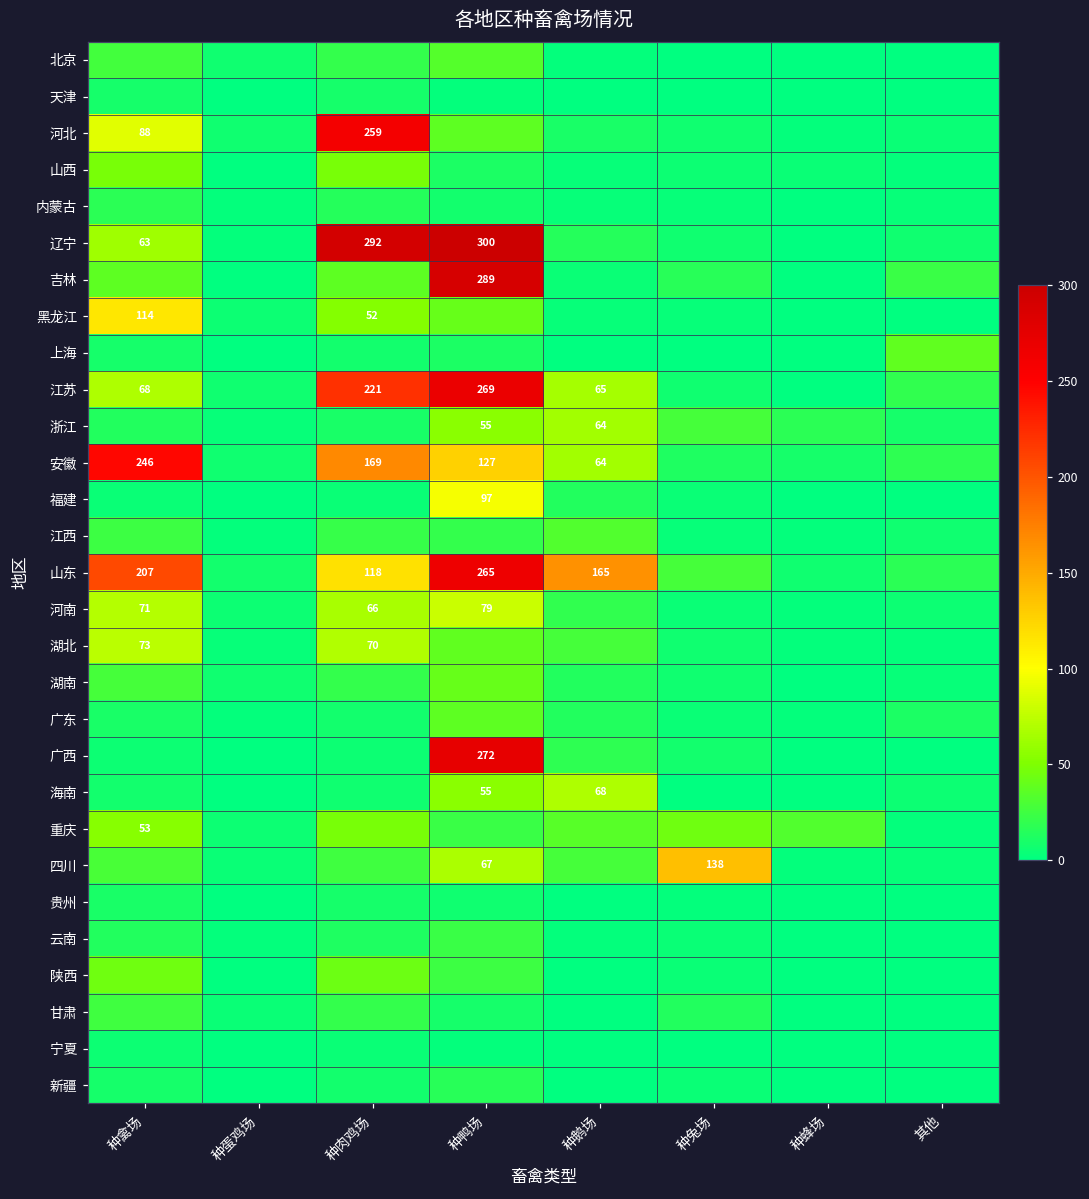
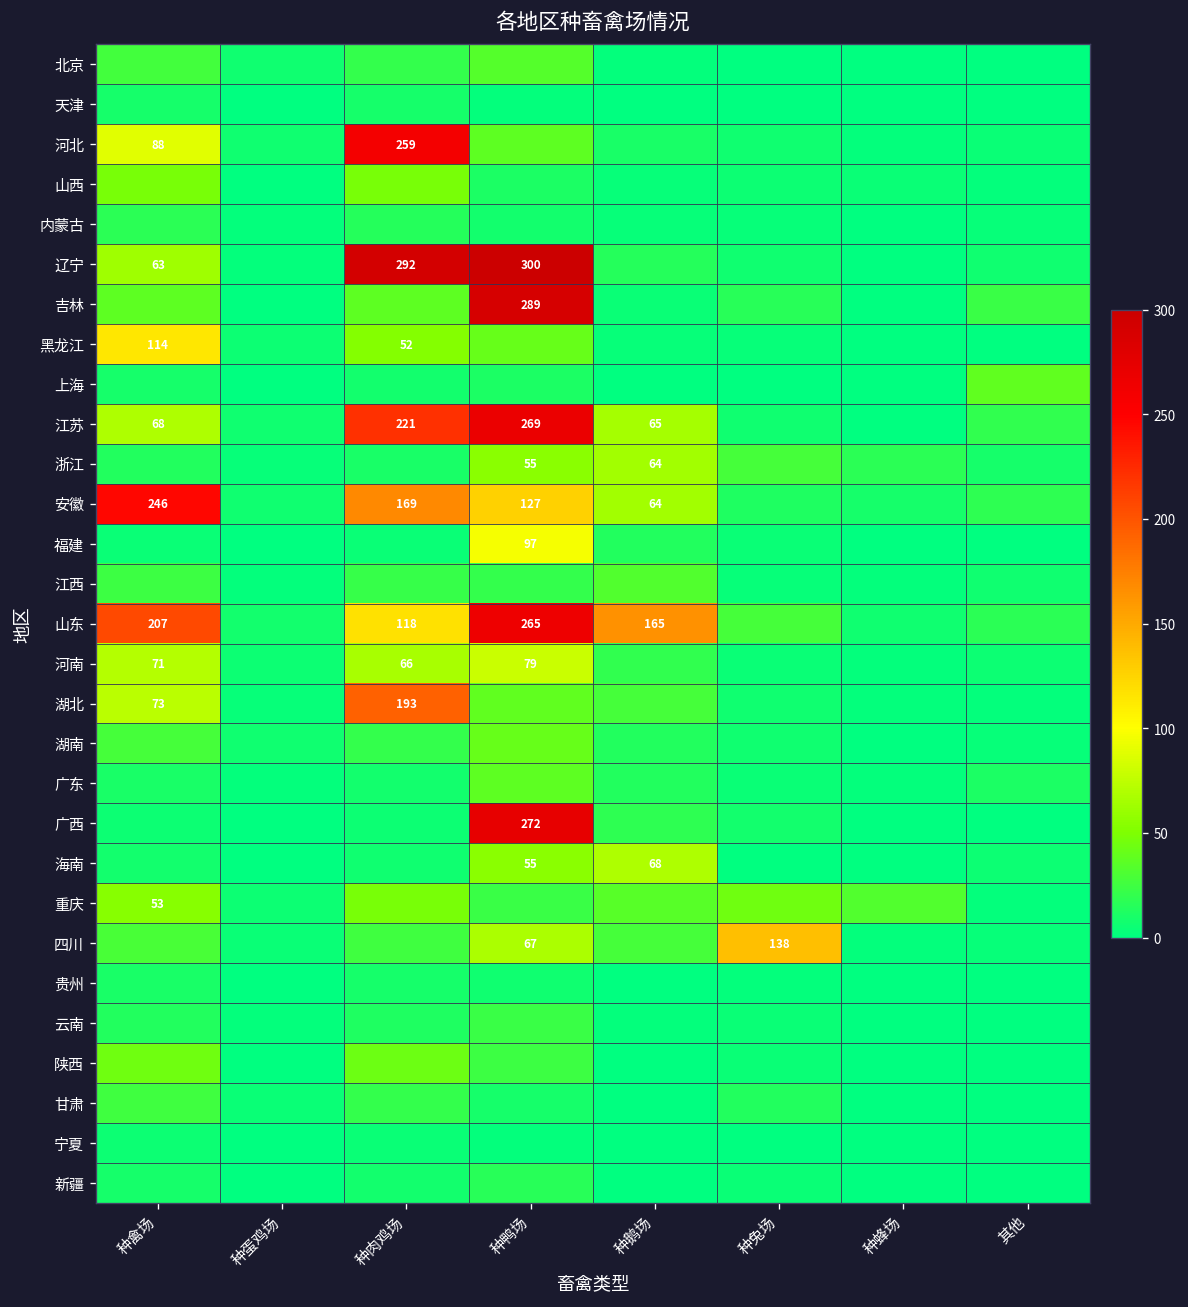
  {
    "河北": {
      "种禽场": 88,
      "种肉鸡场": 259
    },
    "辽宁": {
      "种禽场": 63,
      "种肉鸡场": 292,
      "种鸭场": 300
    },
    "吉林": {
      "种鸭场": 289
    },
    "黑龙江": {
      "种禽场": 114,
      "种肉鸡场": 52
    },
    "江苏": {
      "种禽场": 68,
      "种肉鸡场": 221,
      "种鸭场": 269,
      "种鹅场": 65
    },
    "浙江": {
      "种鸭场": 55,
      "种鹅场": 64
    },
    "安徽": {
      "种禽场": 246,
      "种肉鸡场": 169,
      "种鸭场": 127,
      "种鹅场": 64
    },
    "福建": {
      "种鸭场": 97
    },
    "山东": {
      "种禽场": 207,
      "种肉鸡场": 118,
      "种鸭场": 265,
      "种鹅场": 165
    },
    "河南": {
      "种禽场": 71,
      "种肉鸡场": 66,
      "种鸭场": 79
    },
    "湖北": {
      "种禽场": 73,
-     "种肉鸡场": 70
+     "种肉鸡场": 193
    },
    "广西": {
      "种鸭场": 272
    },
    "海南": {
      "种鸭场": 55,
      "种鹅场": 68
    },
    "重庆": {
      "种禽场": 53
    },
    "四川": {
      "种鸭场": 67,
      "种兔场": 138
    }
  }
